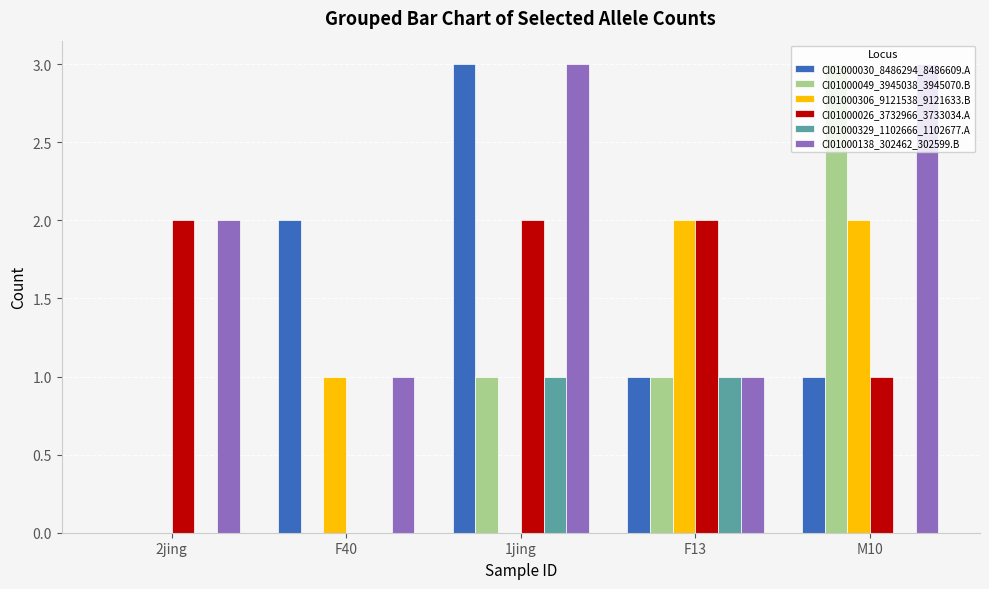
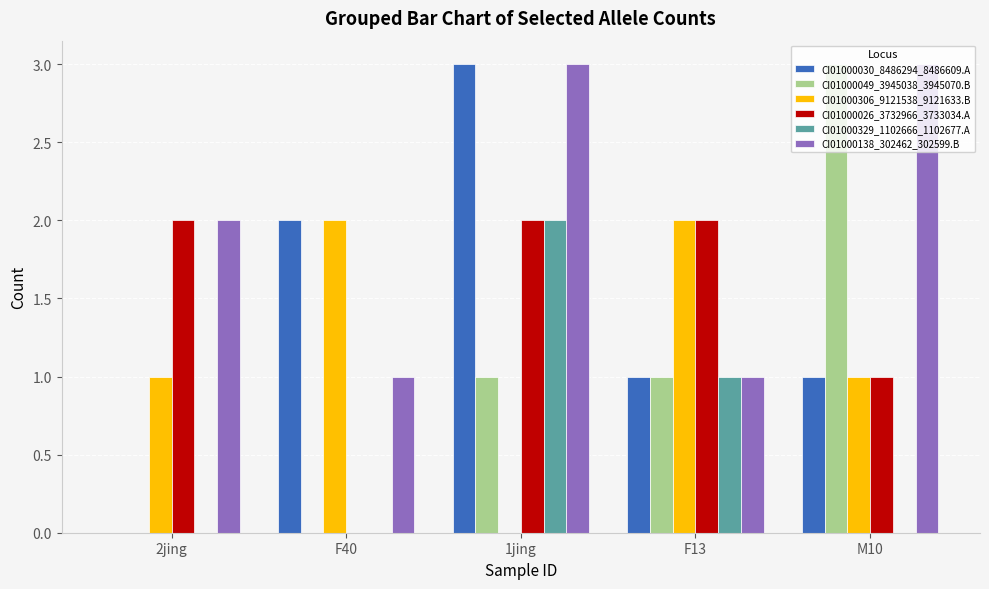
  {
    "CI01000030_8486294_8486609.A": {
      "2jing": 0,
      "F40": 2,
      "1jing": 3,
      "F13": 1,
      "M10": 1
    },
    "CI01000049_3945038_3945070.B": {
      "2jing": 0,
      "F40": 0,
      "1jing": 1,
      "F13": 1
    },
    "CI01000306_9121538_9121633.B": {
-     "2jing": 0,
-     "F40": 1,
+     "2jing": 1,
+     "F40": 2,
      "1jing": 0,
      "F13": 2,
-     "M10": 2
+     "M10": 1
    },
    "CI01000026_3732966_3733034.A": {
      "2jing": 2,
      "F40": 0,
      "1jing": 2,
      "F13": 2,
      "M10": 1
    },
    "CI01000329_1102666_1102677.A": {
      "2jing": 0,
      "F40": 0,
-     "1jing": 1,
+     "1jing": 2,
      "F13": 1,
      "M10": 0
    },
    "CI01000138_302462_302599.B": {
      "2jing": 2,
      "F40": 1,
      "1jing": 3,
      "F13": 1
    }
  }
